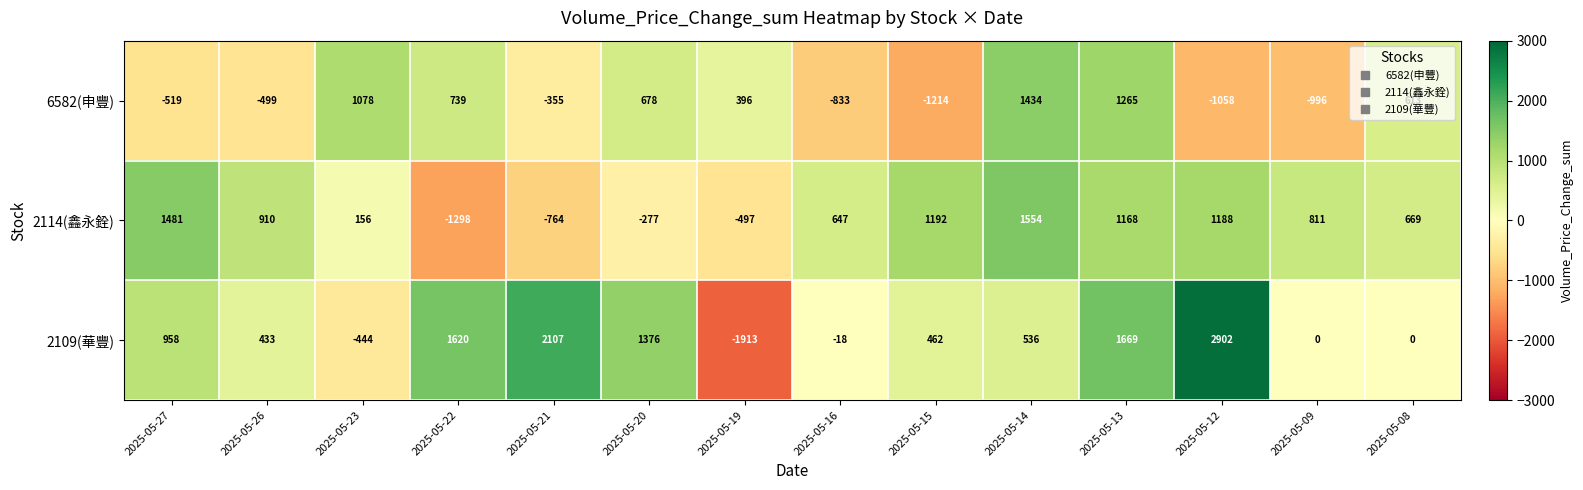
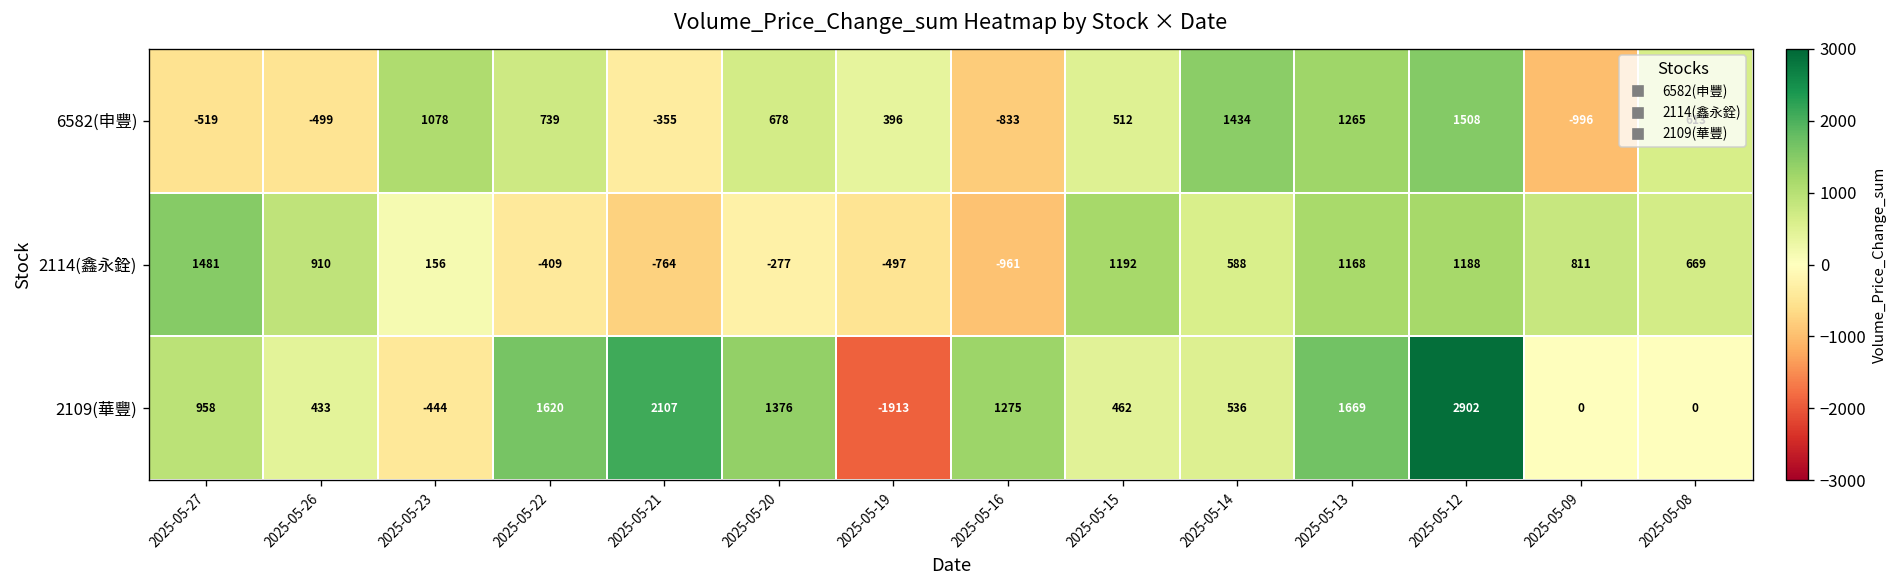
  {
    "6582(申豐)": {
      "2025-05-27": -519,
      "2025-05-26": -499,
      "2025-05-23": 1078,
      "2025-05-22": 739,
      "2025-05-21": -355,
      "2025-05-20": 678,
      "2025-05-19": 396,
      "2025-05-16": -833,
-     "2025-05-15": -1214,
+     "2025-05-15": 512,
      "2025-05-14": 1434,
      "2025-05-13": 1265,
-     "2025-05-12": -1058,
+     "2025-05-12": 1508,
      "2025-05-09": -996
    },
    "2114(鑫永銓)": {
      "2025-05-27": 1481,
      "2025-05-26": 910,
      "2025-05-23": 156,
-     "2025-05-22": -1298,
+     "2025-05-22": -409,
      "2025-05-21": -764,
      "2025-05-20": -277,
      "2025-05-19": -497,
-     "2025-05-16": 647,
+     "2025-05-16": -961,
      "2025-05-15": 1192,
-     "2025-05-14": 1554,
+     "2025-05-14": 588,
      "2025-05-13": 1168,
      "2025-05-12": 1188,
      "2025-05-09": 811,
      "2025-05-08": 669
    },
    "2109(華豐)": {
      "2025-05-27": 958,
      "2025-05-26": 433,
      "2025-05-23": -444,
      "2025-05-22": 1620,
      "2025-05-21": 2107,
      "2025-05-20": 1376,
      "2025-05-19": -1913,
-     "2025-05-16": -18,
+     "2025-05-16": 1275,
      "2025-05-15": 462,
      "2025-05-14": 536,
      "2025-05-13": 1669,
      "2025-05-12": 2902,
      "2025-05-09": 0,
      "2025-05-08": 0
    }
  }
